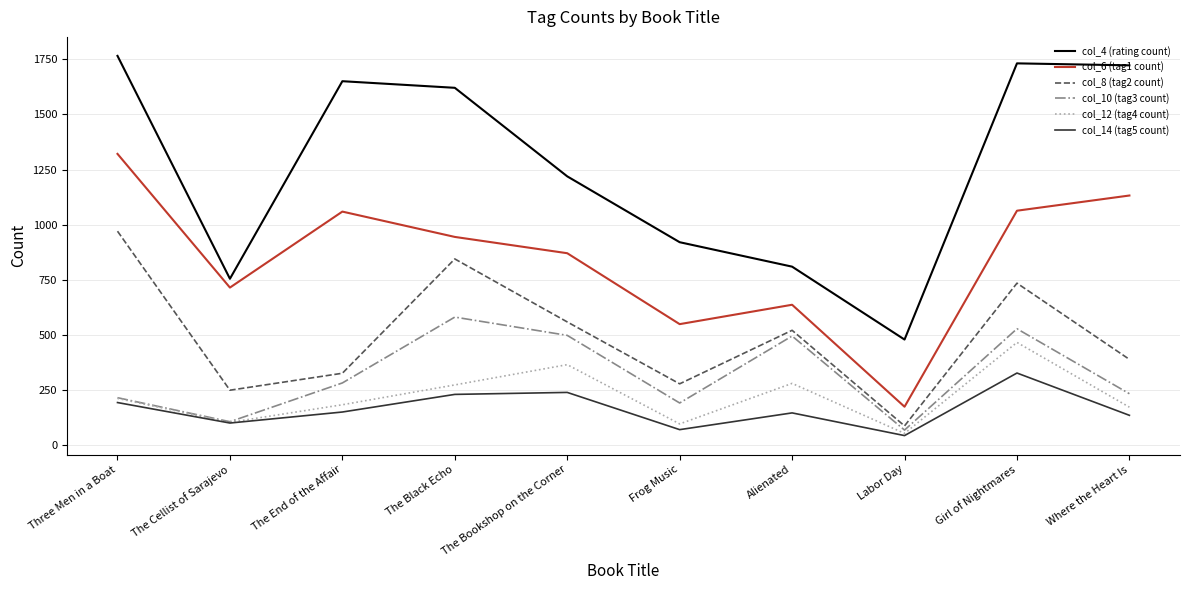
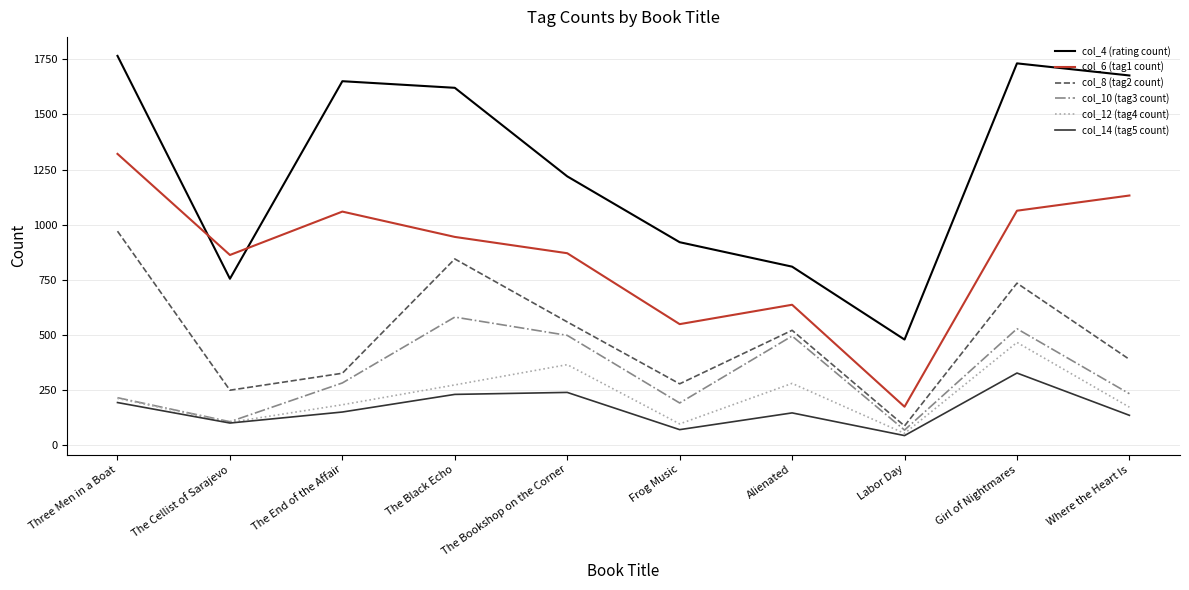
  {
    "col_4 (rating count)": {
      "Three Men in a Boat": 1770,
      "The Cellist of Sarajevo": 750,
      "The End of the Affair": 1650,
      "The Black Echo": 1620,
      "The Bookshop on the Corner": 1220,
      "Frog Music": 920,
      "Alienated": 810,
      "Labor Day": 480,
      "Girl of Nightmares": 1730,
-     "Where the Heart Is": 1720
+     "Where the Heart Is": 1680
    },
    "col_6 (tag1 count)": {
      "Three Men in a Boat": 1320,
-     "The Cellist of Sarajevo": 710,
+     "The Cellist of Sarajevo": 860,
      "The End of the Affair": 1060,
      "The Black Echo": 940,
      "The Bookshop on the Corner": 870,
      "Frog Music": 550,
      "Alienated": 640,
      "Labor Day": 170,
      "Girl of Nightmares": 1060,
      "Where the Heart Is": 1130
    }
  }
